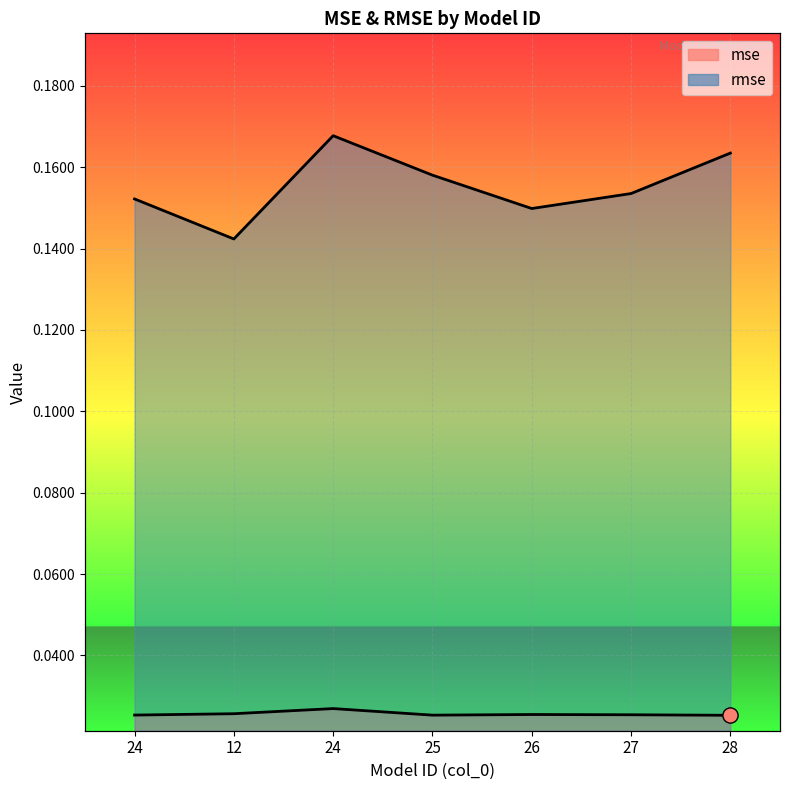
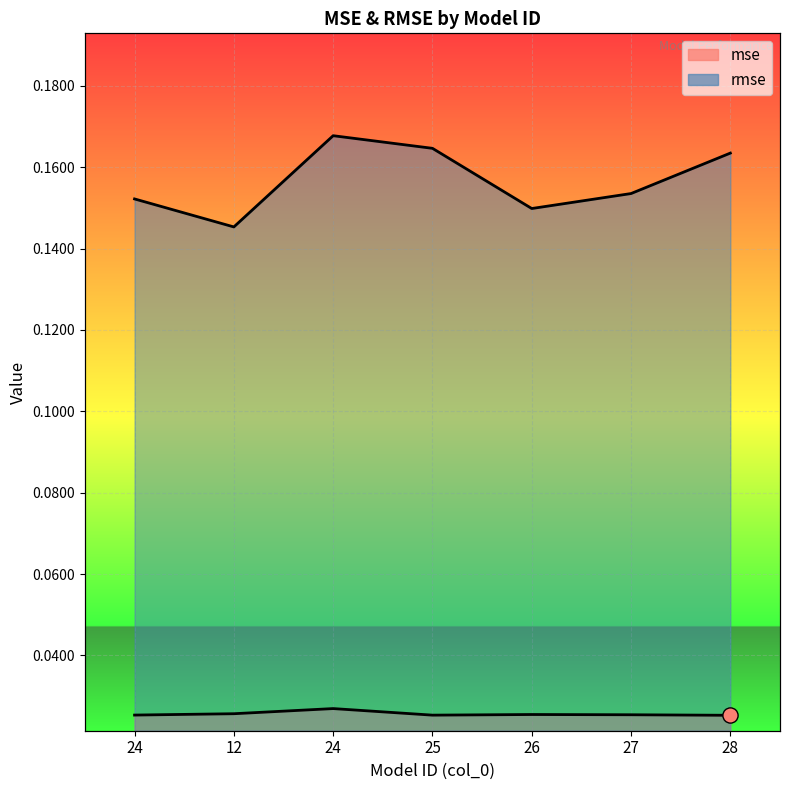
  {
    "rmse": {
-     "12": 0.142,
-     "25": 0.158,
+     "12": 0.145,
+     "25": 0.165,
      "26": 0.150,
      "27": 0.154,
      "28": 0.163
    }
  }
